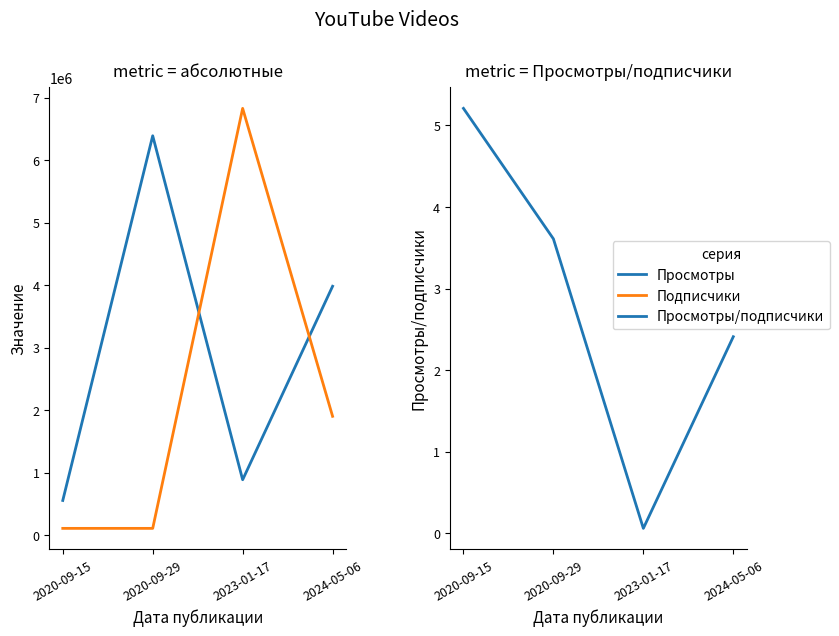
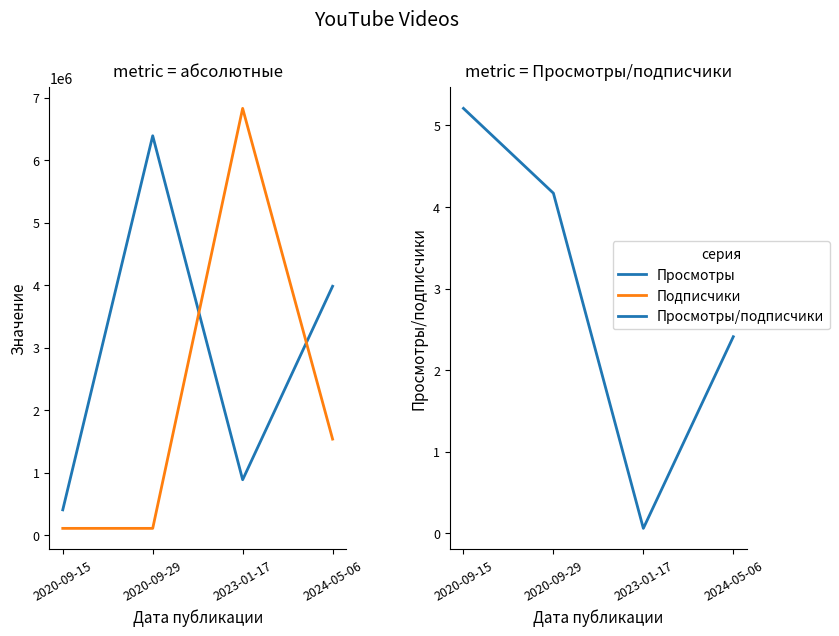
  {
    "metric = абсолютные": {
      "Просмотры": {
-       "2020-09-15": 600000,
+       "2020-09-15": 400000,
        "2020-09-29": 6400000,
        "2023-01-17": 900000,
        "2024-05-06": 4000000
      },
      "Подписчики": {
        "2020-09-15": 100000,
        "2020-09-29": 100000,
        "2023-01-17": 6800000,
-       "2024-05-06": 1900000
+       "2024-05-06": 1500000
      }
    },
    "metric = Просмотры/подписчики": {
      "2020-09-15": 5.2,
-     "2020-09-29": 3.6,
+     "2020-09-29": 4.2,
      "2023-01-17": 0.1,
      "2024-05-06": 2.4
    }
  }
